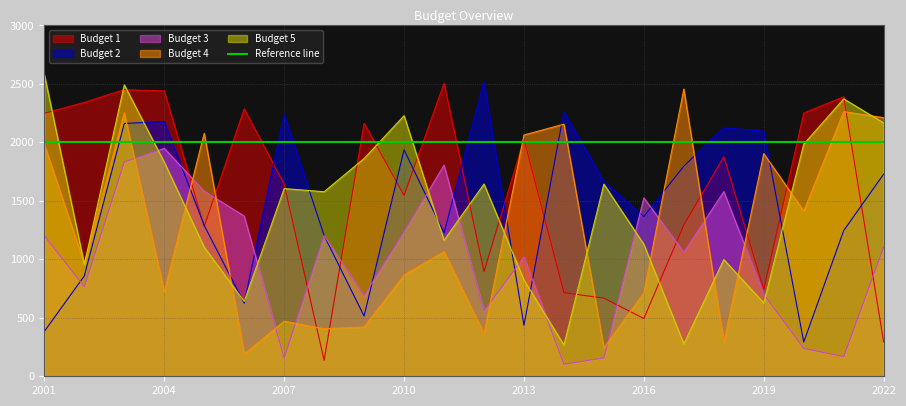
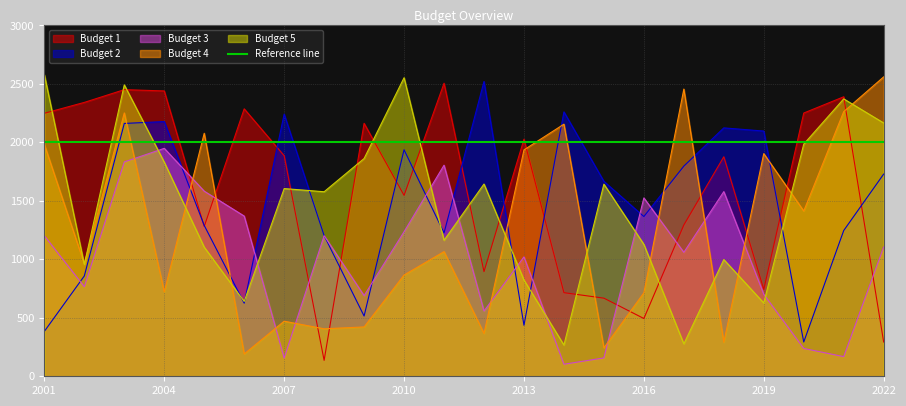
  {
    "Budget 1": {
      "2001": 2250,
      "2004": 2440,
-     "2007": 1640,
+     "2007": 1890,
      "2010": 1550,
      "2013": 2030,
      "2016": 490,
      "2019": 740,
      "2022": 290
    },
    "Budget 2": {
      "2001": 380,
      "2004": 2180,
      "2007": 2240,
      "2010": 1940,
      "2013": 440,
      "2016": 1370,
      "2019": 2100,
      "2022": 1730
    },
    "Budget 3": {
      "2001": 1200,
      "2004": 1950,
      "2007": 160,
      "2010": 1240,
      "2013": 1020,
      "2016": 1530,
      "2019": 700,
      "2022": 1110
    },
    "Budget 4": {
      "2001": 1980,
      "2004": 720,
      "2007": 470,
      "2010": 870,
-     "2013": 2060,
+     "2013": 1940,
      "2016": 710,
      "2019": 1900,
-     "2022": 2210
+     "2022": 2560
    },
    "Budget 5": {
      "2001": 2580,
      "2004": 1830,
      "2007": 1610,
-     "2010": 2230,
+     "2010": 2550,
      "2013": 820,
      "2016": 1130,
      "2019": 630,
      "2022": 2170
    }
  }
